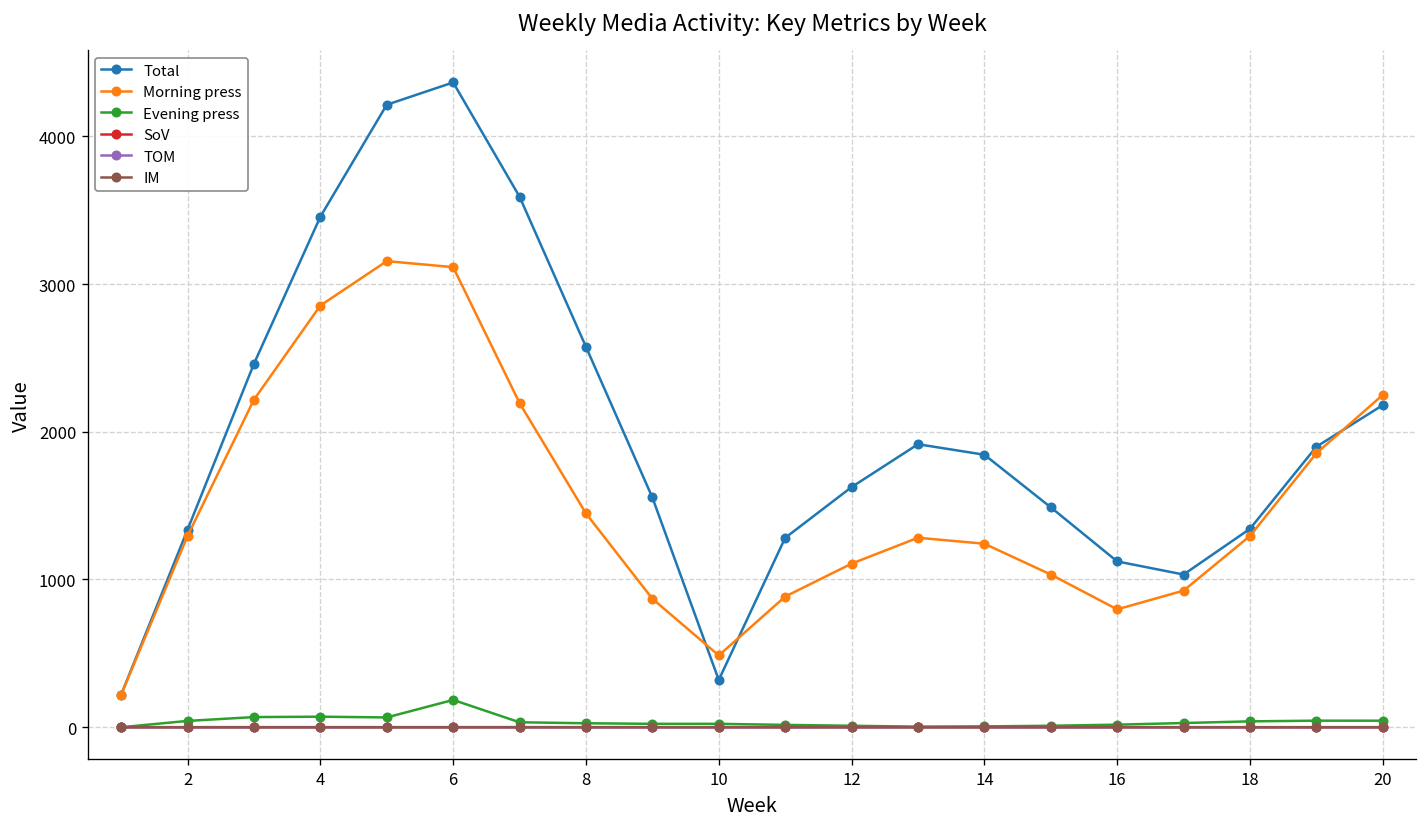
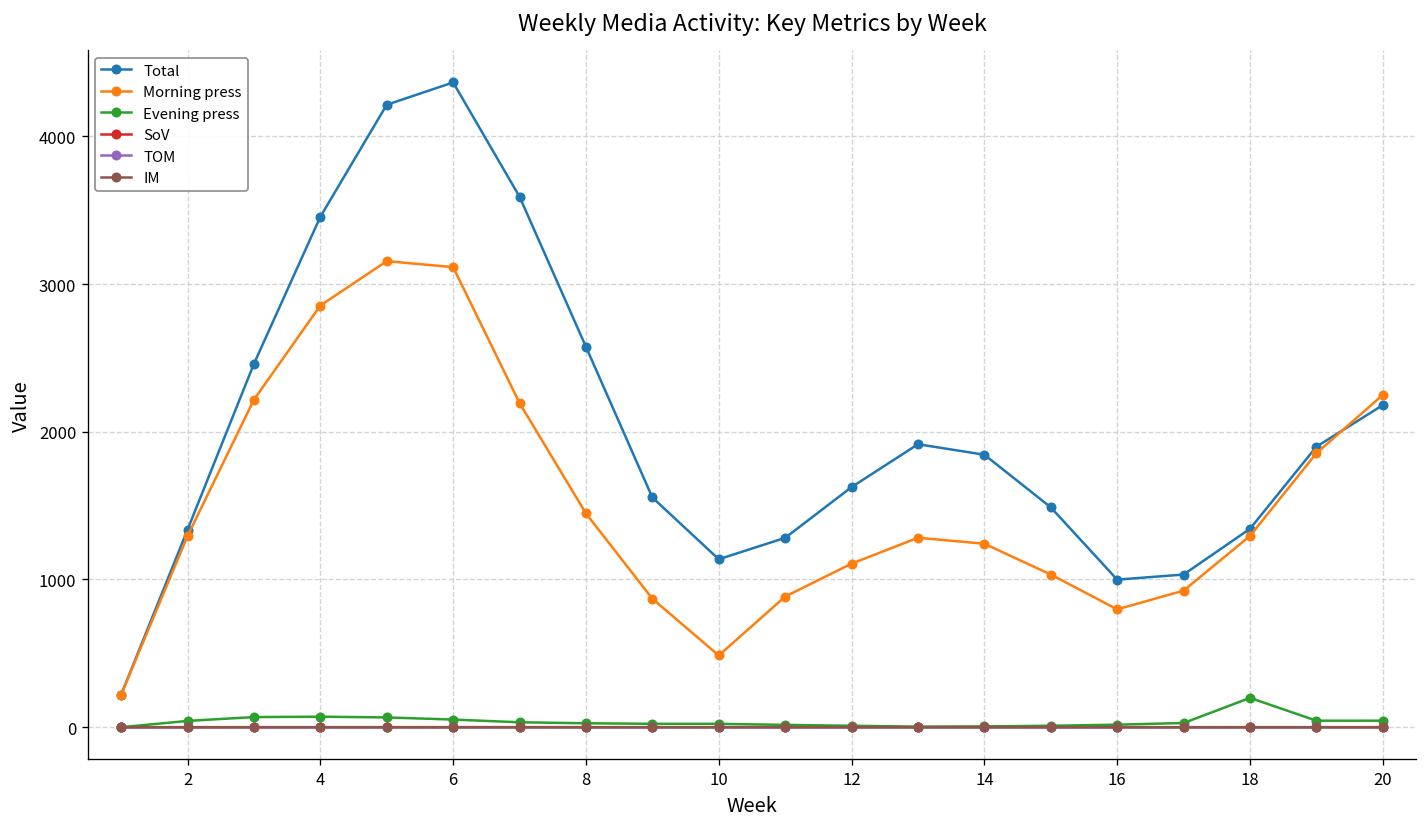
  {
    "Total": {
      "2": 1340,
      "4": 3460,
      "6": 4360,
      "8": 2570,
-     "10": 320,
+     "10": 1140,
      "12": 1630,
      "14": 1840,
-     "16": 1120,
+     "16": 1000,
      "18": 1340,
      "20": 2180
    },
    "Morning press": {
      "2": 1290,
      "4": 2850,
      "6": 3110,
      "8": 1450,
      "10": 490,
      "12": 1110,
      "14": 1240,
      "16": 800,
      "18": 1300,
      "20": 2250
    },
    "Evening press": {
      "2": 40,
      "4": 70,
-     "6": 180,
+     "6": 50,
      "8": 30,
      "10": 20,
-     "18": 40,
+     "18": 200,
      "20": 40
    },
    "IM": {
      "2": 0,
      "4": 0,
      "6": 0,
      "8": 0,
      "10": 0,
      "18": 0,
      "20": 0
    }
  }
